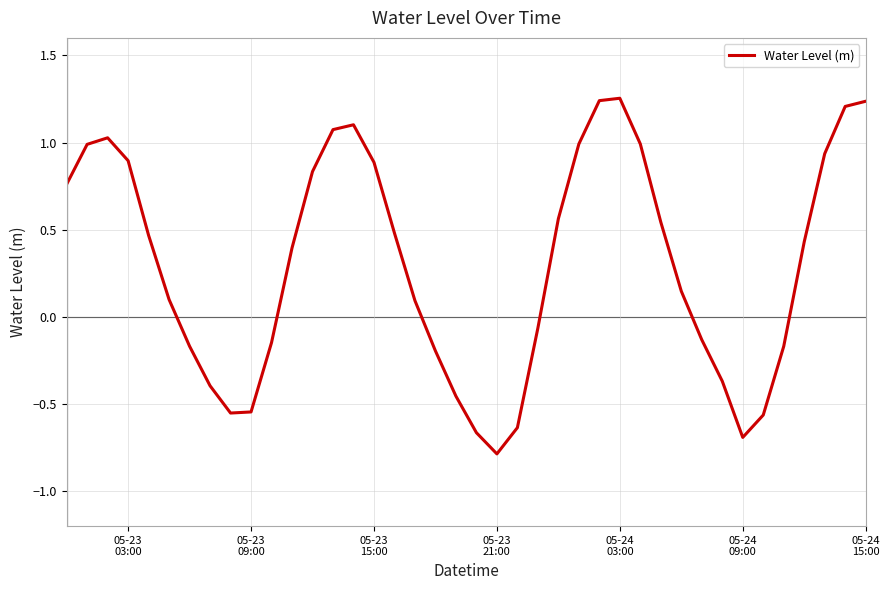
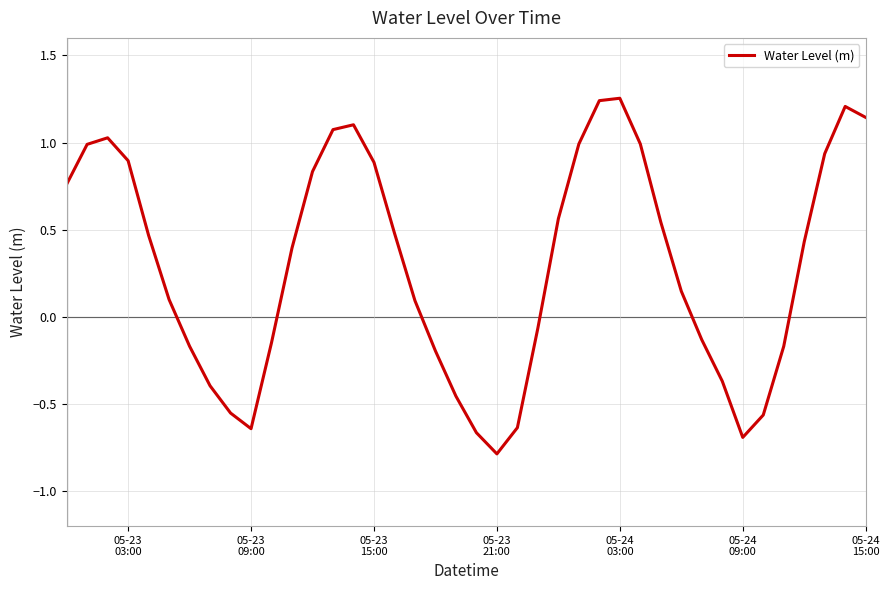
  {
    "05-23 03:00": 0.90,
-   "05-23 09:00": -0.55,
+   "05-23 09:00": -0.64,
    "05-23 15:00": 0.89,
    "05-23 21:00": -0.79,
    "05-24 03:00": 1.25,
    "05-24 09:00": -0.69,
-   "05-24 15:00": 1.24
+   "05-24 15:00": 1.14
  }
